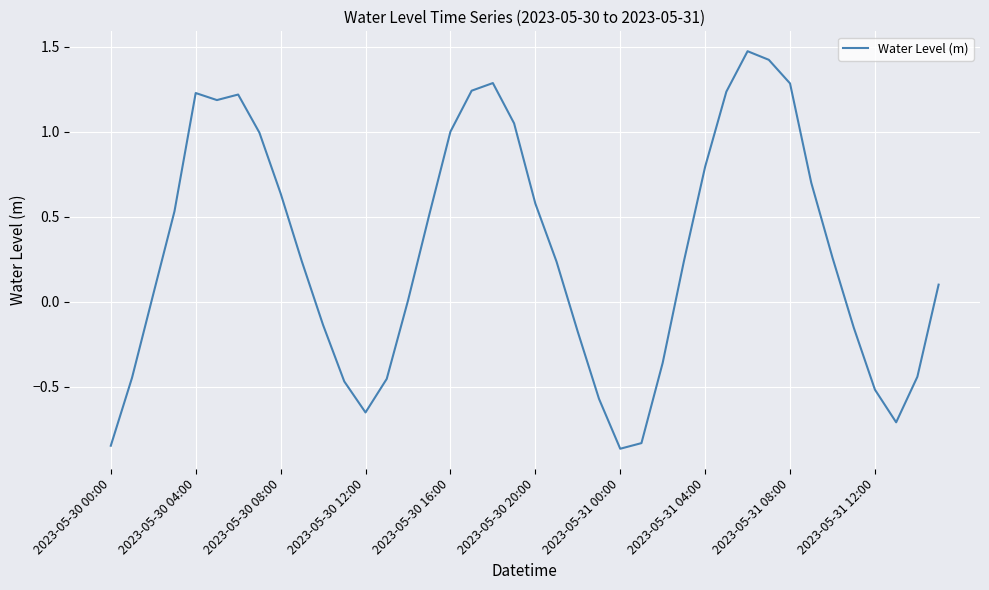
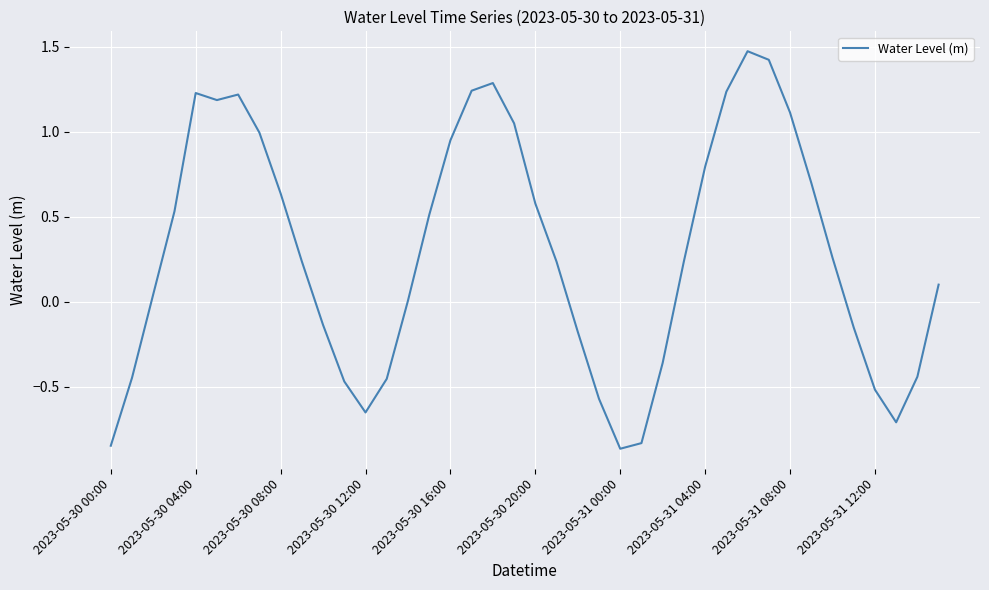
  {
    "2023-05-30 00:00": -0.85,
    "2023-05-30 04:00": 1.23,
    "2023-05-30 08:00": 0.64,
    "2023-05-30 12:00": -0.65,
-   "2023-05-30 16:00": 1.00,
+   "2023-05-30 16:00": 0.95,
    "2023-05-30 20:00": 0.58,
    "2023-05-31 00:00": -0.86,
    "2023-05-31 04:00": 0.79,
-   "2023-05-31 08:00": 1.29,
+   "2023-05-31 08:00": 1.11,
    "2023-05-31 12:00": -0.52
  }
